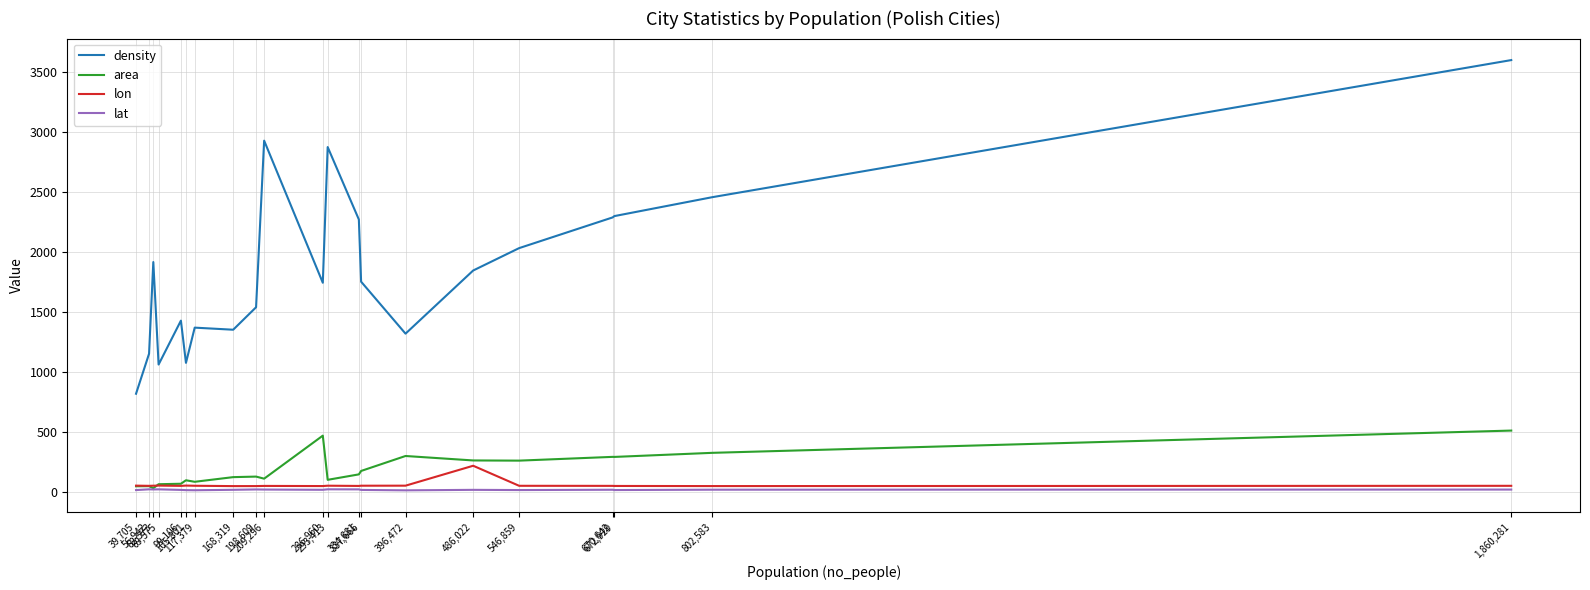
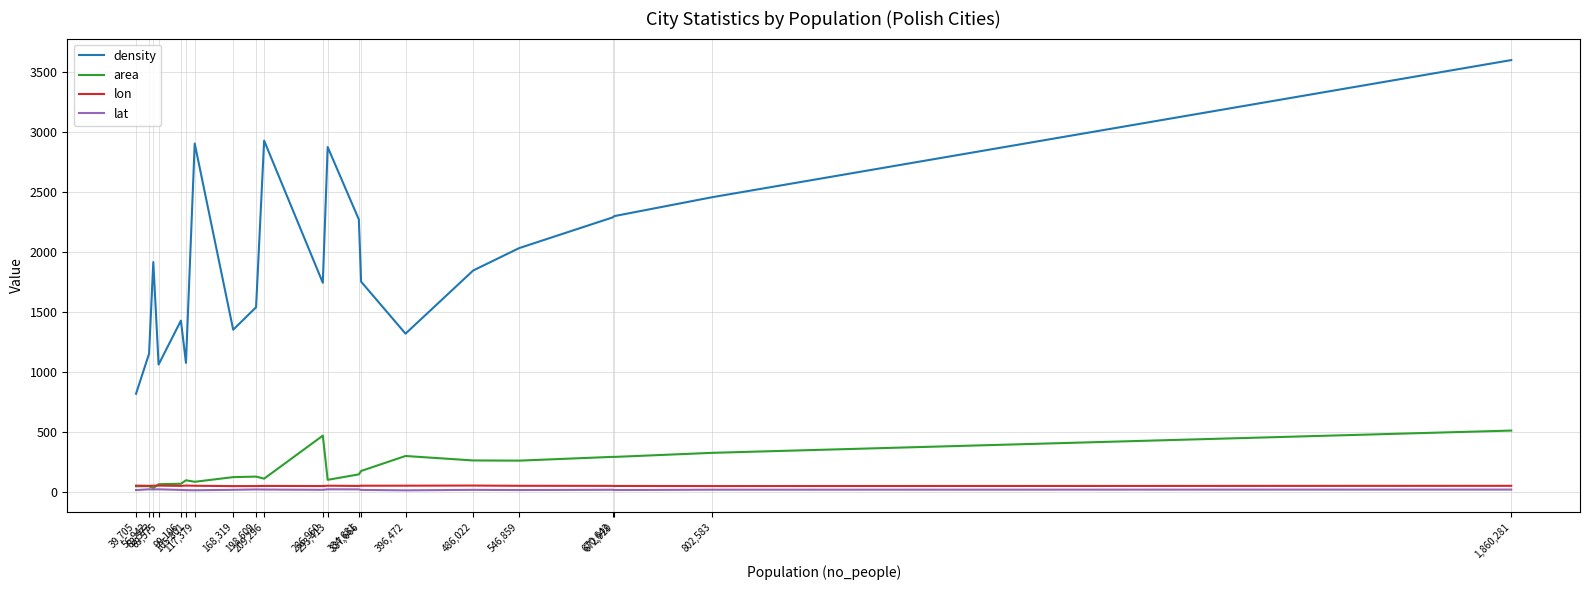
  {
    "density": {
      "39,705": 820,
      "56,942": 1150,
      "62,573": 1920,
      "69,575": 1060,
      "99,106": 1430,
      "105,801": 1080,
-     "117,379": 1370,
+     "117,379": 2900,
      "168,319": 1350,
      "198,609": 1540,
      "209,296": 2930,
      "286,960": 1740,
      "293,413": 2870,
      "334,681": 2270,
      "337,666": 1750,
      "396,472": 1320,
      "486,022": 1850,
      "546,859": 2030,
      "670,642": 2290,
      "672,929": 2300,
      "802,583": 2460,
      "1,860,281": 3600
    },
    "area": {
      "105,801": 100,
      "117,379": 90,
      "168,319": 120,
      "198,609": 130,
      "209,296": 110,
      "286,960": 470,
      "293,413": 100,
      "334,681": 150,
      "337,666": 180,
      "396,472": 300,
      "486,022": 260,
      "546,859": 260,
      "670,642": 290,
      "672,929": 290,
      "802,583": 330,
      "1,860,281": 510
    },
    "lon": {
      "105,801": 50,
      "117,379": 50,
      "168,319": 50,
      "198,609": 50,
      "209,296": 50,
      "286,960": 50,
      "293,413": 50,
      "334,681": 50,
      "337,666": 50,
      "396,472": 50,
-     "486,022": 220,
+     "486,022": 50,
      "546,859": 50,
      "670,642": 50,
      "672,929": 50,
      "802,583": 50,
      "1,860,281": 50
    },
    "lat": {
      "39,705": 20,
      "56,942": 20,
      "69,575": 20,
      "99,106": 20,
      "105,801": 20,
      "117,379": 20,
      "168,319": 20,
      "198,609": 20,
      "209,296": 20,
      "286,960": 20,
      "293,413": 20,
      "334,681": 20,
      "337,666": 20,
      "396,472": 10,
      "486,022": 20,
      "546,859": 20,
      "670,642": 20,
      "672,929": 20,
      "802,583": 20,
      "1,860,281": 20
    }
  }
